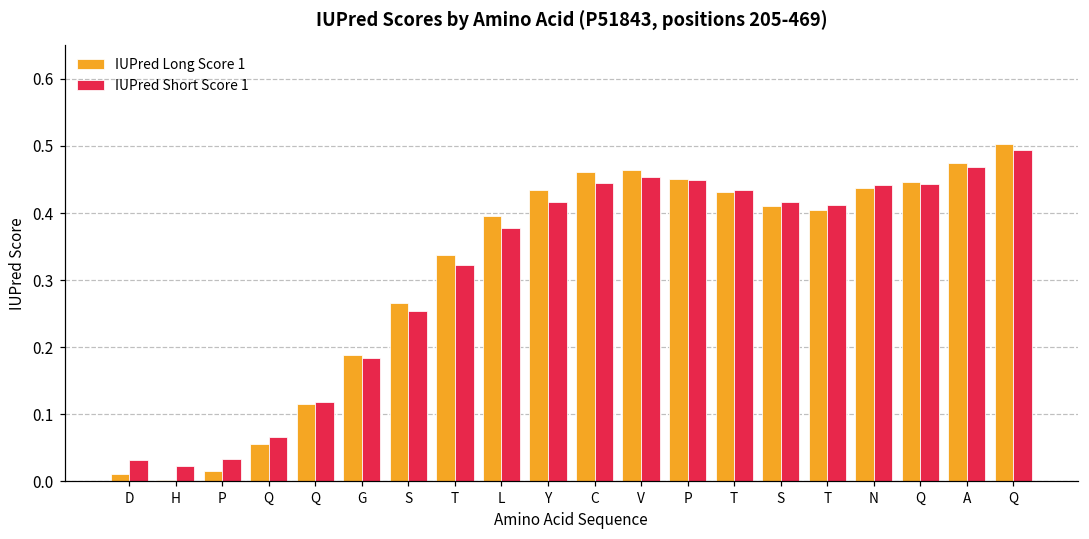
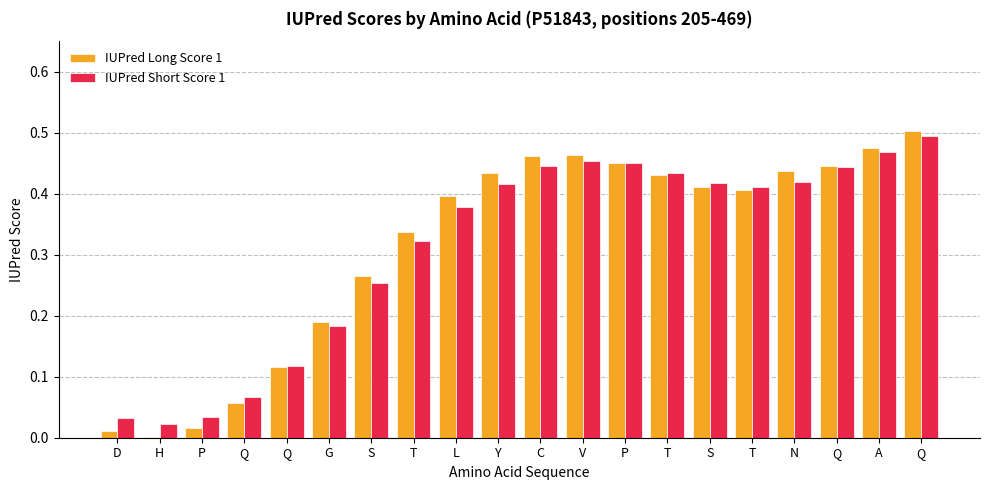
  {
    "IUPred Long Score 1": {
      "D": 0.01,
      "G": 0.19,
      "L": 0.40,
      "Y": 0.43,
      "C": 0.46,
      "V": 0.46,
      "N": 0.44,
      "A": 0.47
    },
    "IUPred Short Score 1": {
      "D": 0.03,
      "H": 0.02,
      "G": 0.18,
      "L": 0.38,
      "Y": 0.42,
      "C": 0.44,
      "V": 0.45,
-     "N": 0.44,
+     "N": 0.42,
      "A": 0.47
    }
  }
